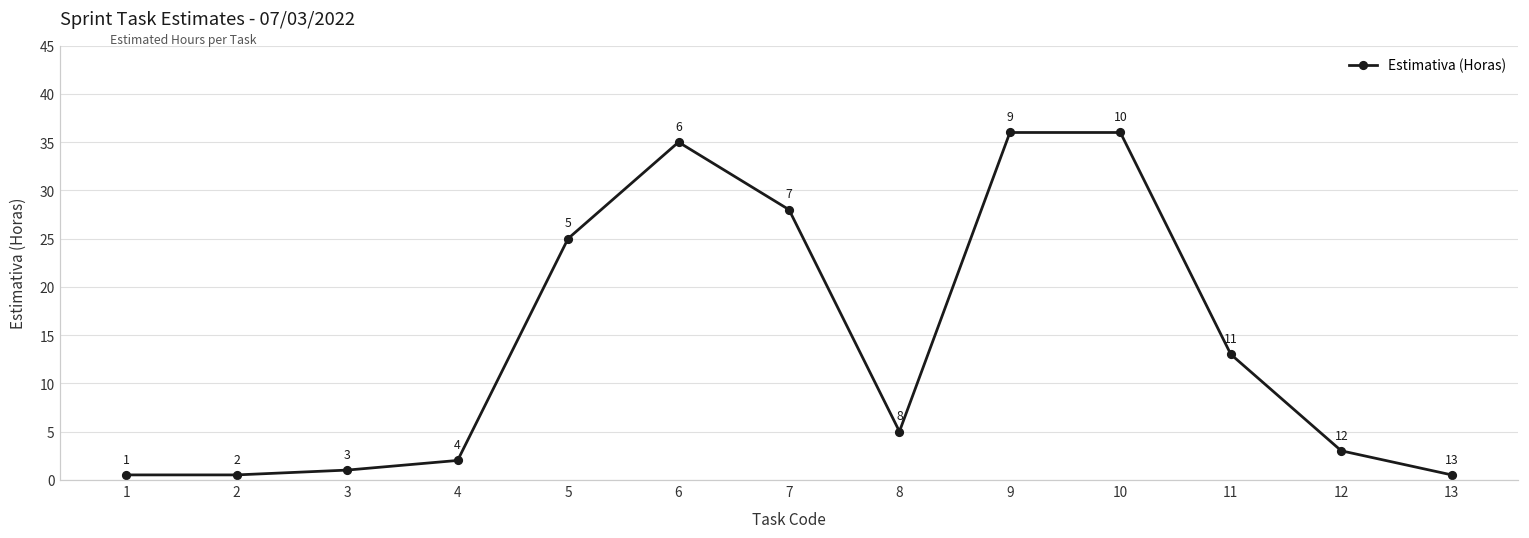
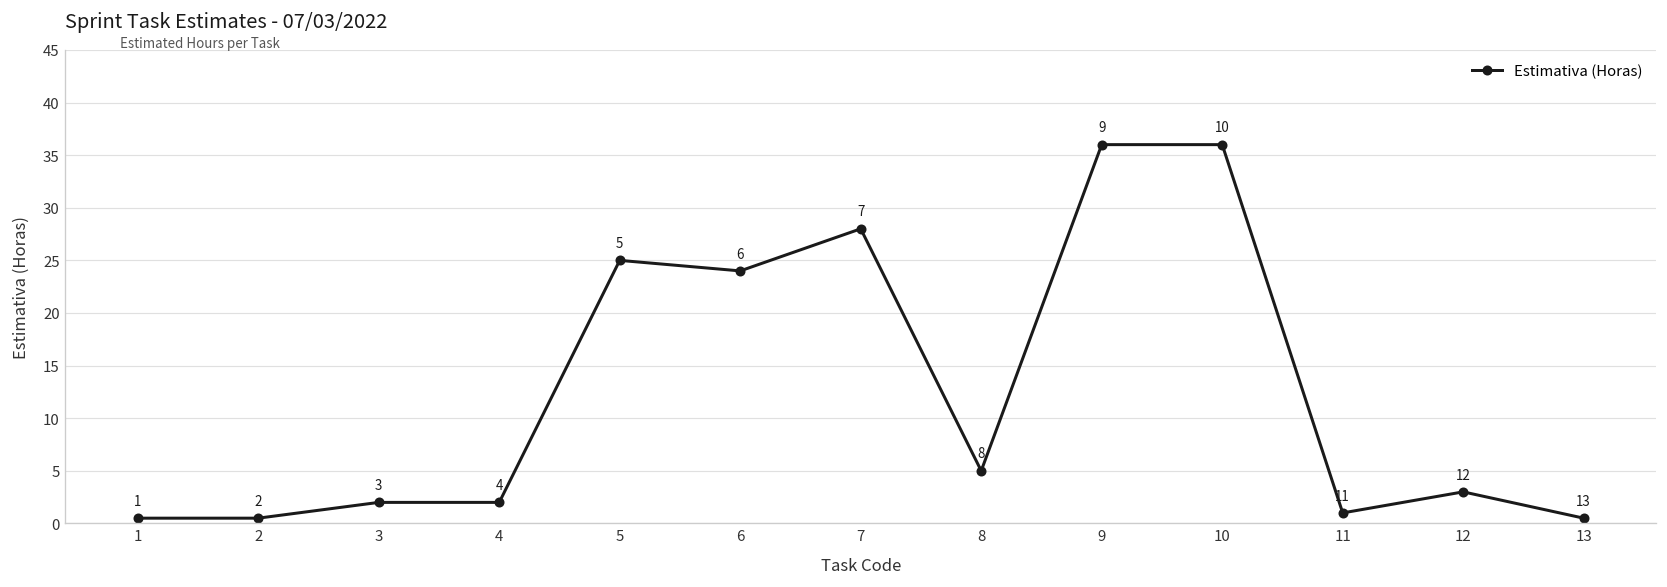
  {
-   "3": 1,
-   "6": 35,
-   "11": 13
+   "3": 2,
+   "6": 24,
+   "11": 1
  }
